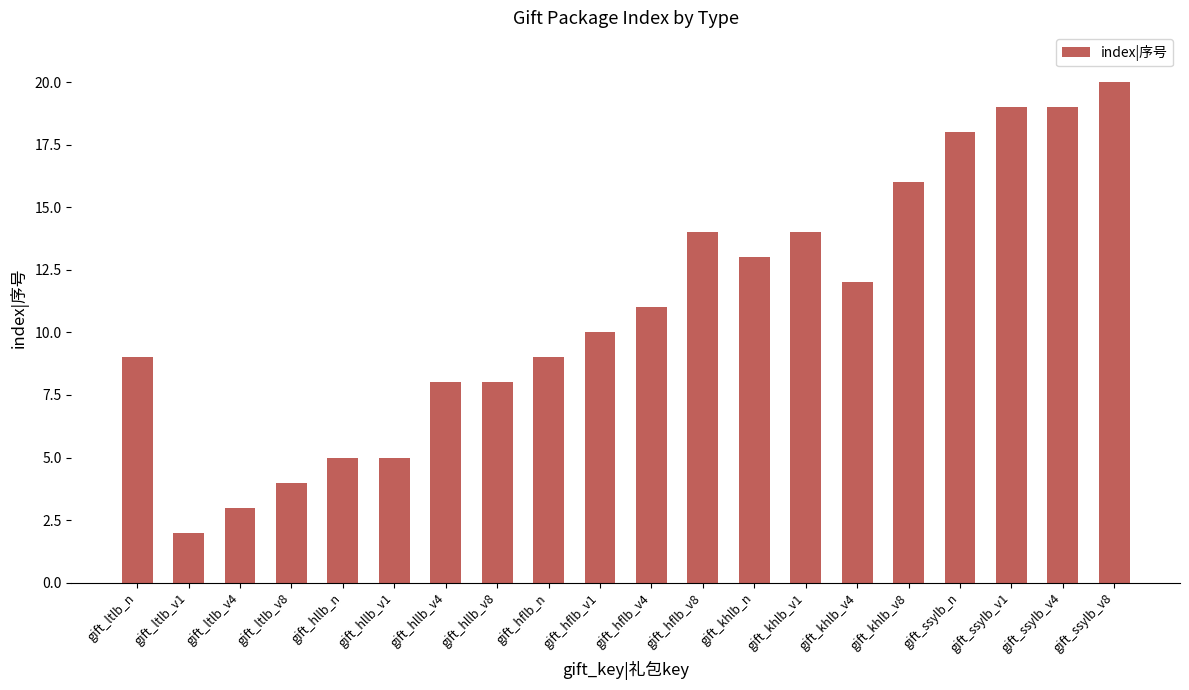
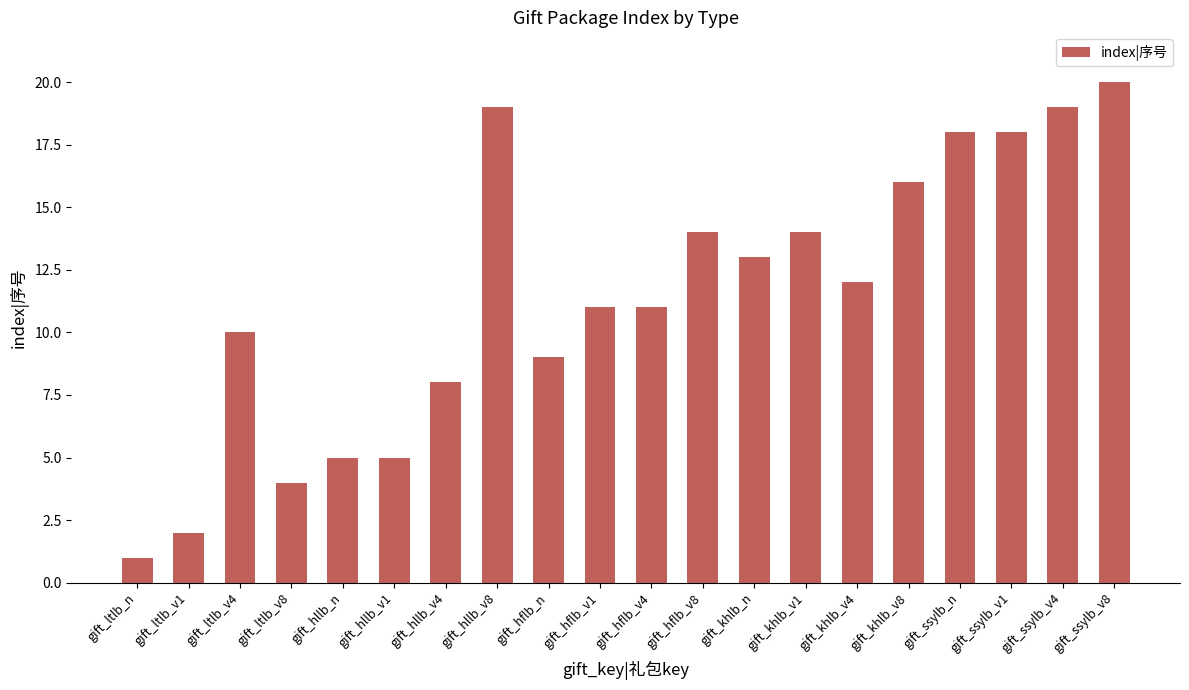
  {
-   "gift_ltlb_n": 9,
+   "gift_ltlb_n": 1,
    "gift_ltlb_v1": 2,
-   "gift_ltlb_v4": 3,
+   "gift_ltlb_v4": 10,
    "gift_ltlb_v8": 4,
    "gift_hllb_n": 5,
    "gift_hllb_v1": 5,
    "gift_hllb_v4": 8,
-   "gift_hllb_v8": 8,
+   "gift_hllb_v8": 19,
    "gift_hflb_n": 9,
-   "gift_hflb_v1": 10,
+   "gift_hflb_v1": 11,
    "gift_hflb_v4": 11,
    "gift_hflb_v8": 14,
    "gift_khlb_n": 13,
    "gift_khlb_v1": 14,
    "gift_khlb_v4": 12,
    "gift_khlb_v8": 16,
    "gift_ssylb_n": 18,
-   "gift_ssylb_v1": 19,
+   "gift_ssylb_v1": 18,
    "gift_ssylb_v4": 19,
    "gift_ssylb_v8": 20
  }
